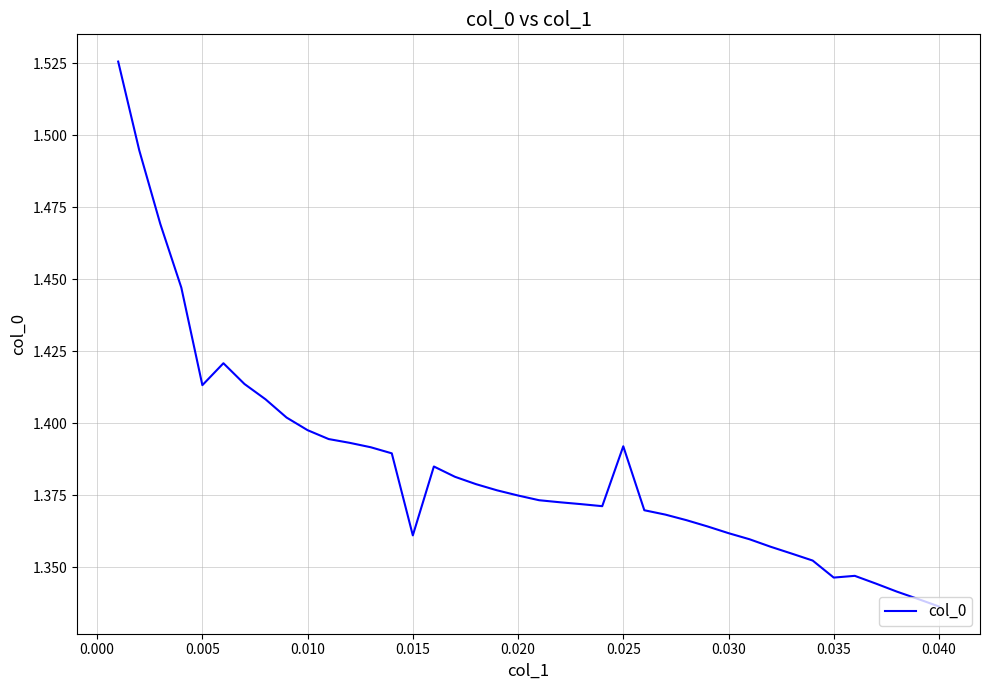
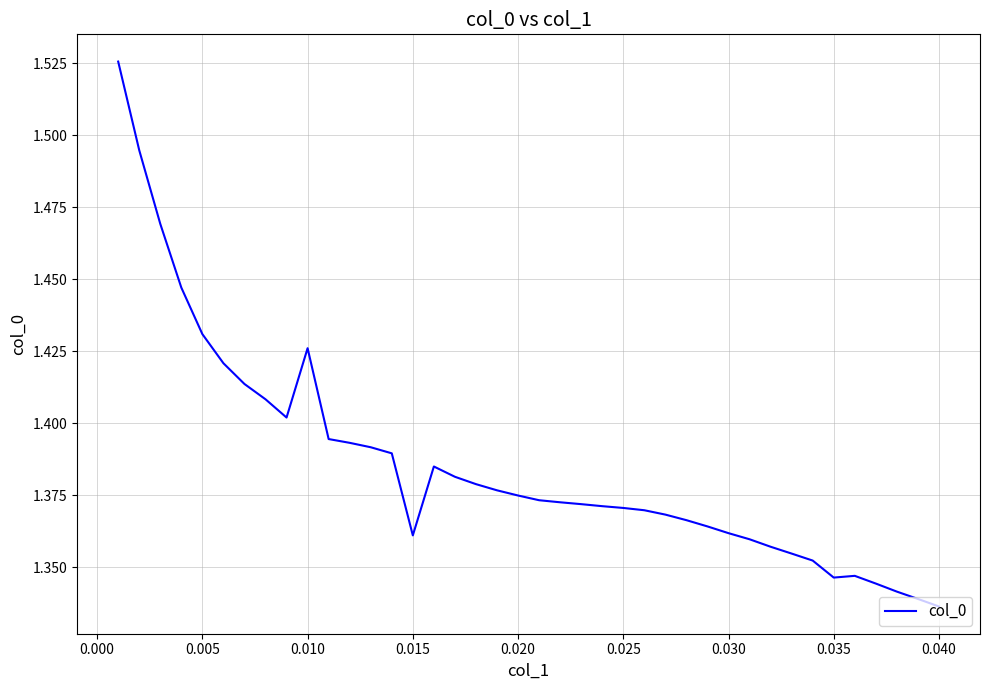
  {
-   "0.005": 1.413,
-   "0.010": 1.398,
+   "0.005": 1.431,
+   "0.010": 1.426,
    "0.015": 1.361,
    "0.020": 1.375,
-   "0.025": 1.392,
+   "0.025": 1.371,
    "0.030": 1.362,
    "0.035": 1.346
  }
